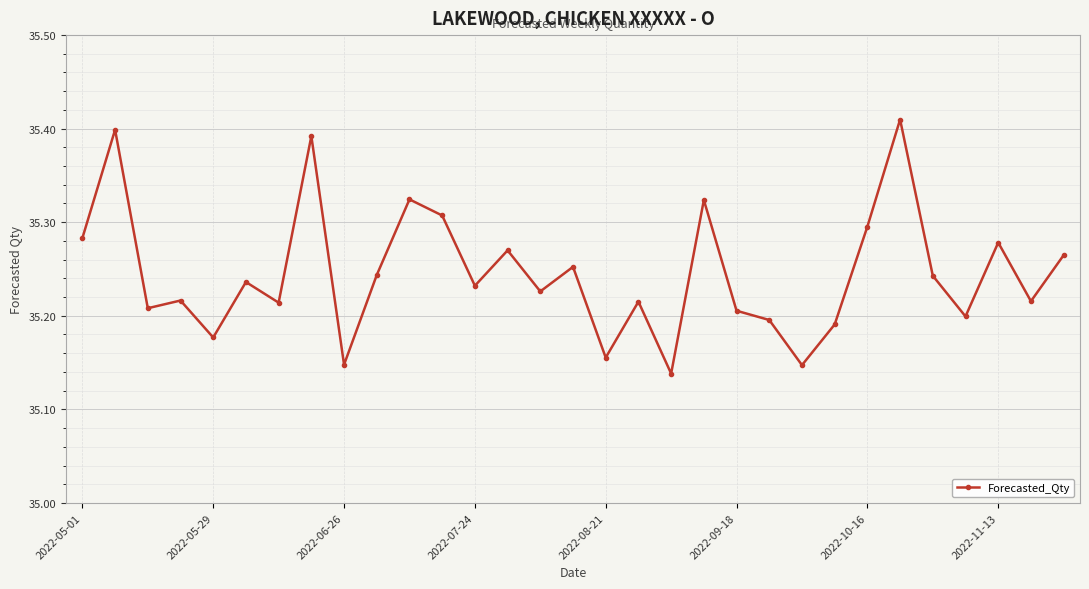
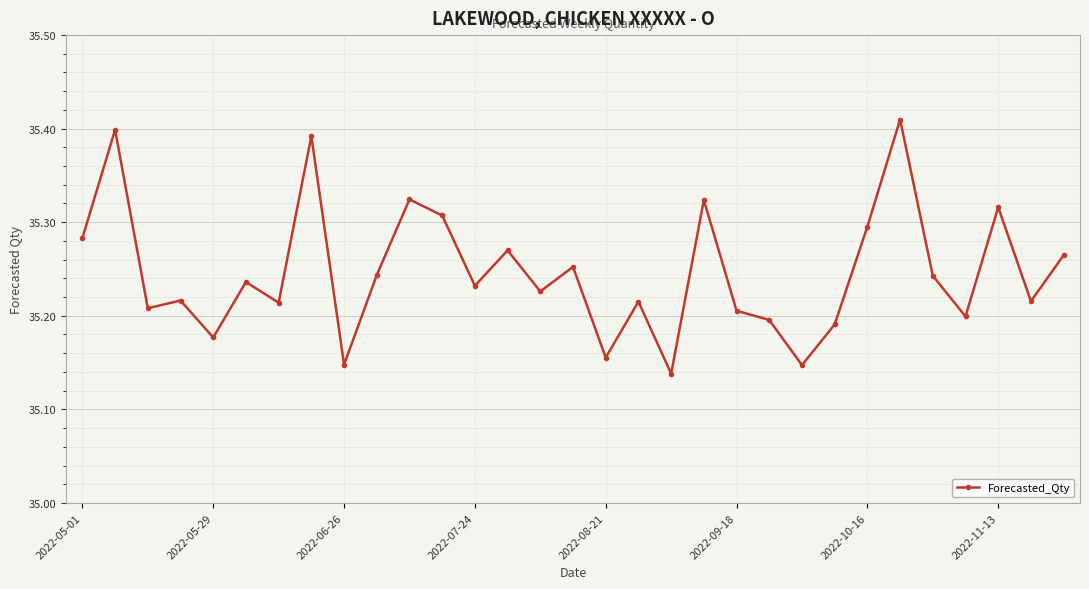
  {
    "2022-05-01": 35.28,
    "2022-05-29": 35.18,
    "2022-06-26": 35.15,
    "2022-07-24": 35.23,
    "2022-08-21": 35.16,
    "2022-09-18": 35.21,
    "2022-10-16": 35.30,
-   "2022-11-13": 35.28
+   "2022-11-13": 35.32
  }
